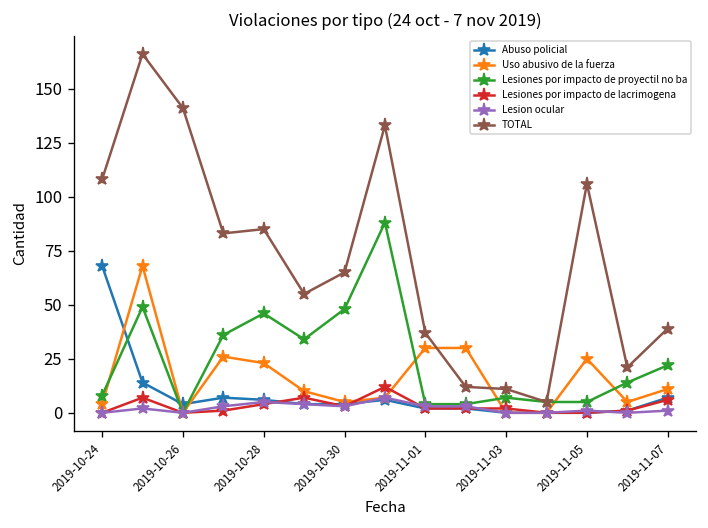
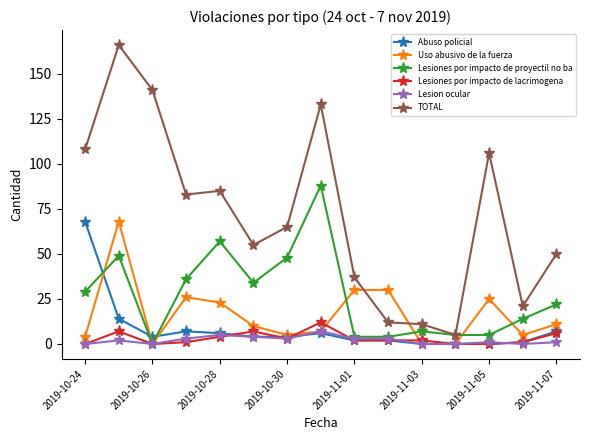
  {
    "Abuso policial": {
      "2019-10-24": 68,
      "2019-10-26": 4
    },
    "Uso abusivo de la fuerza": {
      "2019-10-24": 4,
      "2019-10-28": 23,
      "2019-11-01": 30,
      "2019-11-05": 25,
      "2019-11-07": 11
    },
    "Lesiones por impacto de proyectil no ba": {
-     "2019-10-24": 8,
-     "2019-10-28": 46,
+     "2019-10-24": 29,
+     "2019-10-28": 57,
      "2019-10-30": 48,
      "2019-11-03": 7,
      "2019-11-05": 5,
      "2019-11-07": 22
    },
    "Lesiones por impacto de lacrimogena": {
      "2019-11-03": 2
    },
    "Lesion ocular": {
      "2019-11-07": 1
    },
    "TOTAL": {
      "2019-10-24": 108,
      "2019-10-26": 141,
      "2019-10-28": 85,
      "2019-10-30": 65,
      "2019-11-01": 37,
      "2019-11-03": 11,
      "2019-11-05": 106,
-     "2019-11-07": 39
+     "2019-11-07": 50
    }
  }
